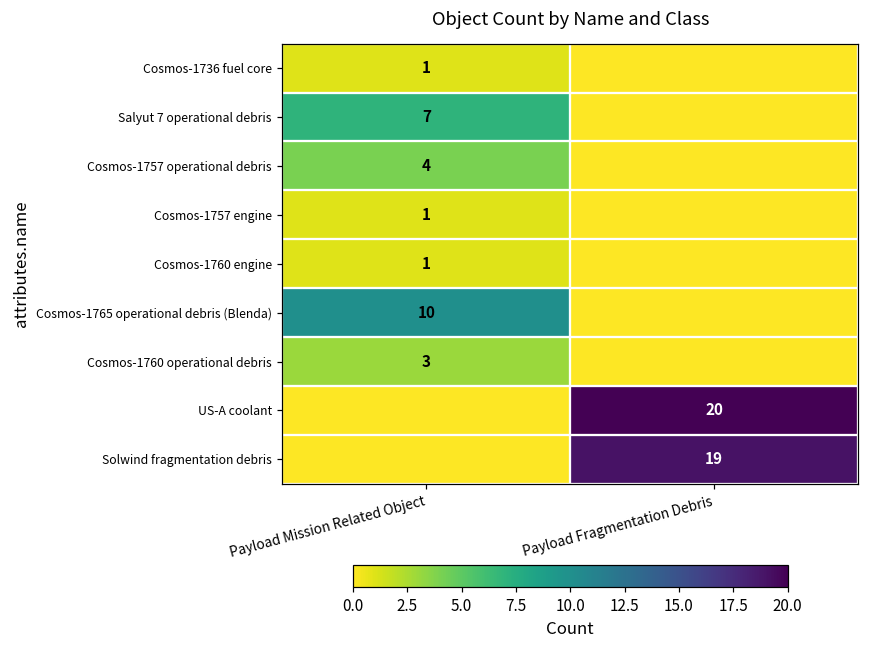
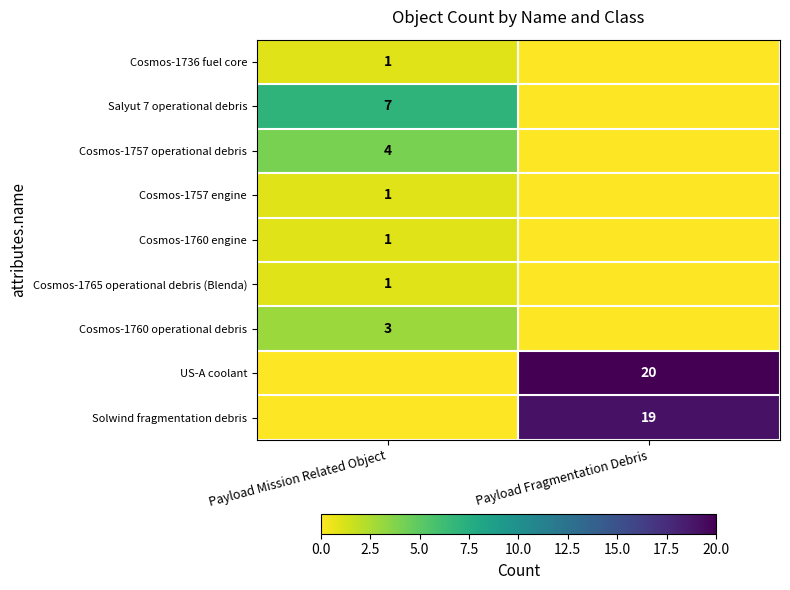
  {
    "Cosmos-1736 fuel core": {
      "Payload Mission Related Object": 1
    },
    "Salyut 7 operational debris": {
      "Payload Mission Related Object": 7
    },
    "Cosmos-1757 operational debris": {
      "Payload Mission Related Object": 4
    },
    "Cosmos-1757 engine": {
      "Payload Mission Related Object": 1
    },
    "Cosmos-1760 engine": {
      "Payload Mission Related Object": 1
    },
    "Cosmos-1765 operational debris (Blenda)": {
-     "Payload Mission Related Object": 10
+     "Payload Mission Related Object": 1
    },
    "Cosmos-1760 operational debris": {
      "Payload Mission Related Object": 3
    },
    "US-A coolant": {
      "Payload Fragmentation Debris": 20
    },
    "Solwind fragmentation debris": {
      "Payload Fragmentation Debris": 19
    }
  }
